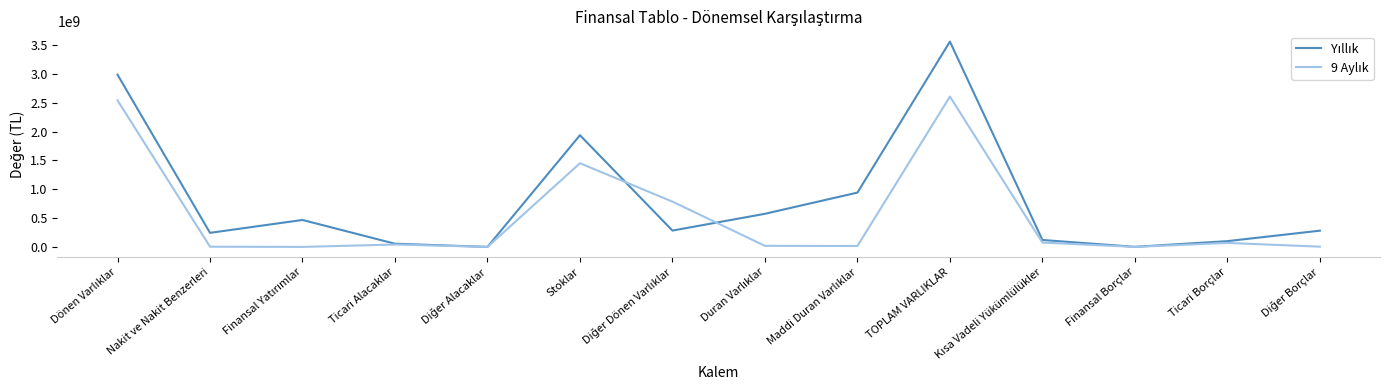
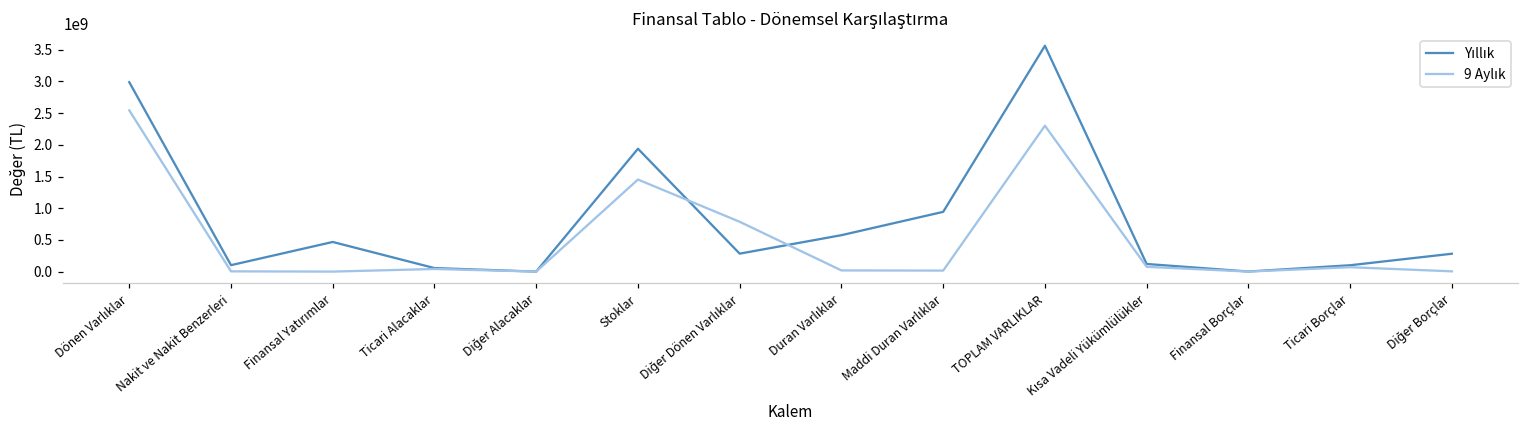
  {
    "Yıllık": {
      "Dönen Varlıklar": 3000000000,
-     "Nakit ve Nakit Benzerleri": 200000000,
+     "Nakit ve Nakit Benzerleri": 100000000,
      "Finansal Yatırımlar": 500000000,
      "Stoklar": 1900000000,
      "Diğer Dönen Varlıklar": 300000000,
      "Duran Varlıklar": 600000000,
      "Maddi Duran Varlıklar": 900000000,
      "TOPLAM VARLIKLAR": 3600000000,
      "Kısa Vadeli Yükümlülükler": 100000000,
      "Diğer Borçlar": 300000000
    },
    "9 Aylık": {
      "Dönen Varlıklar": 2500000000,
      "Nakit ve Nakit Benzerleri": 0,
      "Finansal Yatırımlar": 0,
      "Stoklar": 1500000000,
      "Diğer Dönen Varlıklar": 800000000,
      "Duran Varlıklar": 0,
      "Maddi Duran Varlıklar": 0,
-     "TOPLAM VARLIKLAR": 2600000000,
+     "TOPLAM VARLIKLAR": 2300000000,
      "Kısa Vadeli Yükümlülükler": 100000000,
      "Diğer Borçlar": 0
    }
  }
